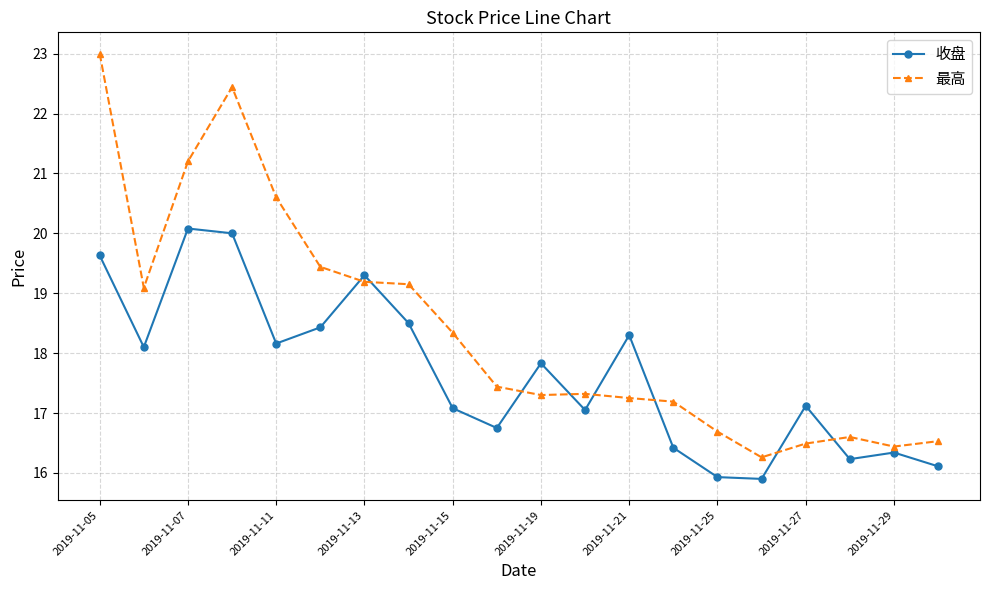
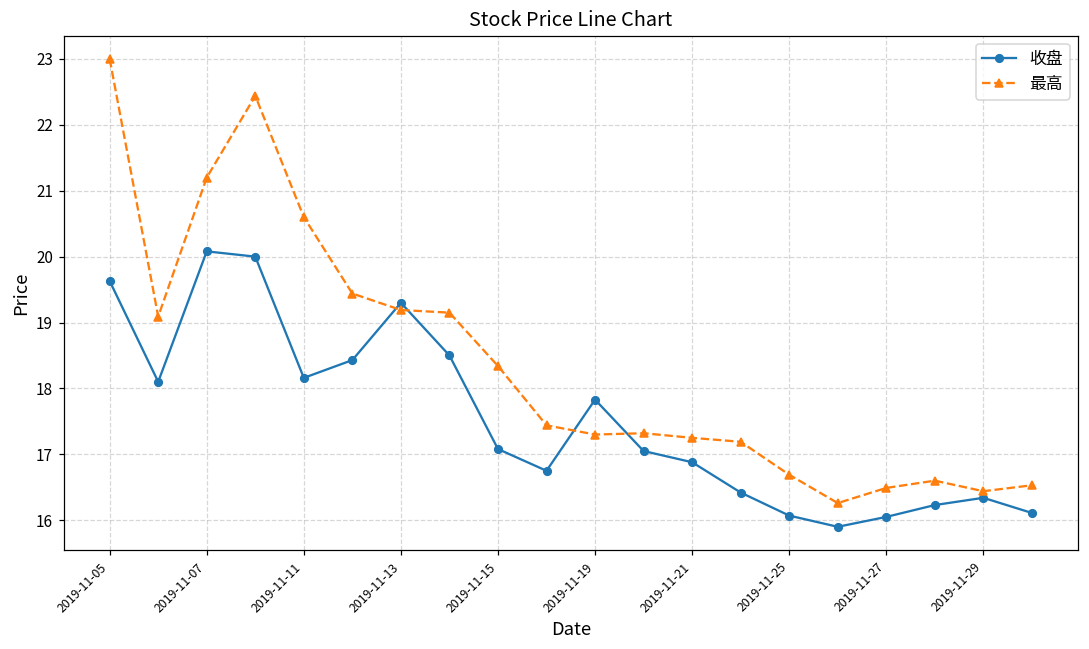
  {
    "收盘": {
      "2019-11-05": 19.6,
      "2019-11-07": 20.1,
      "2019-11-11": 18.2,
      "2019-11-13": 19.3,
      "2019-11-15": 17.1,
      "2019-11-19": 17.8,
-     "2019-11-21": 18.3,
-     "2019-11-25": 15.9,
-     "2019-11-27": 17.1,
+     "2019-11-21": 16.9,
+     "2019-11-25": 16.1,
+     "2019-11-27": 16.1,
      "2019-11-29": 16.3
    },
    "最高": {
      "2019-11-05": 23.0,
      "2019-11-07": 21.2,
      "2019-11-11": 20.6,
      "2019-11-13": 19.2,
      "2019-11-15": 18.3,
      "2019-11-19": 17.3,
      "2019-11-21": 17.3,
      "2019-11-25": 16.7,
      "2019-11-27": 16.5,
      "2019-11-29": 16.4
    }
  }
